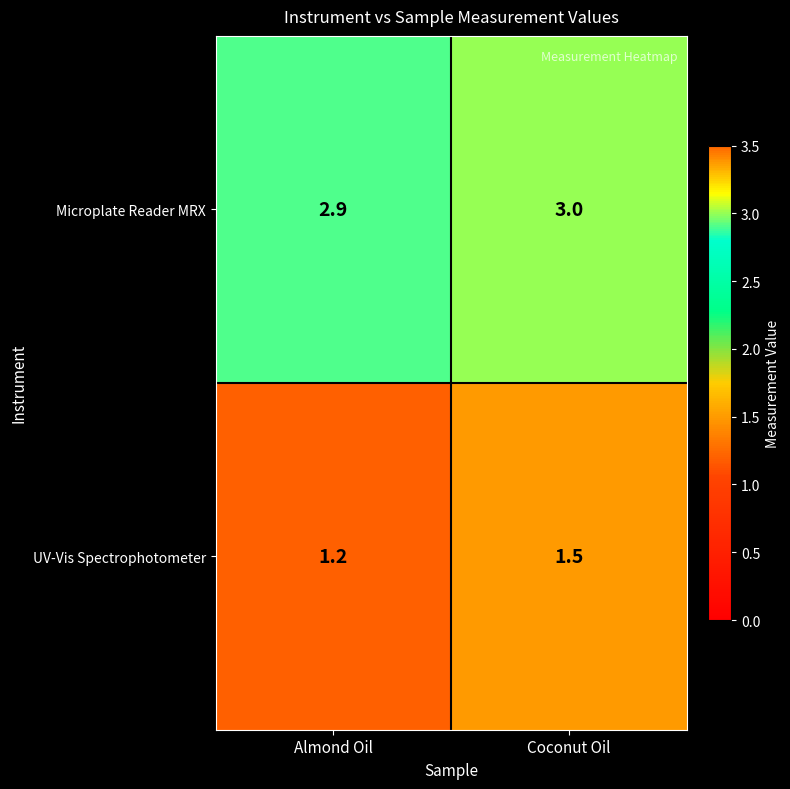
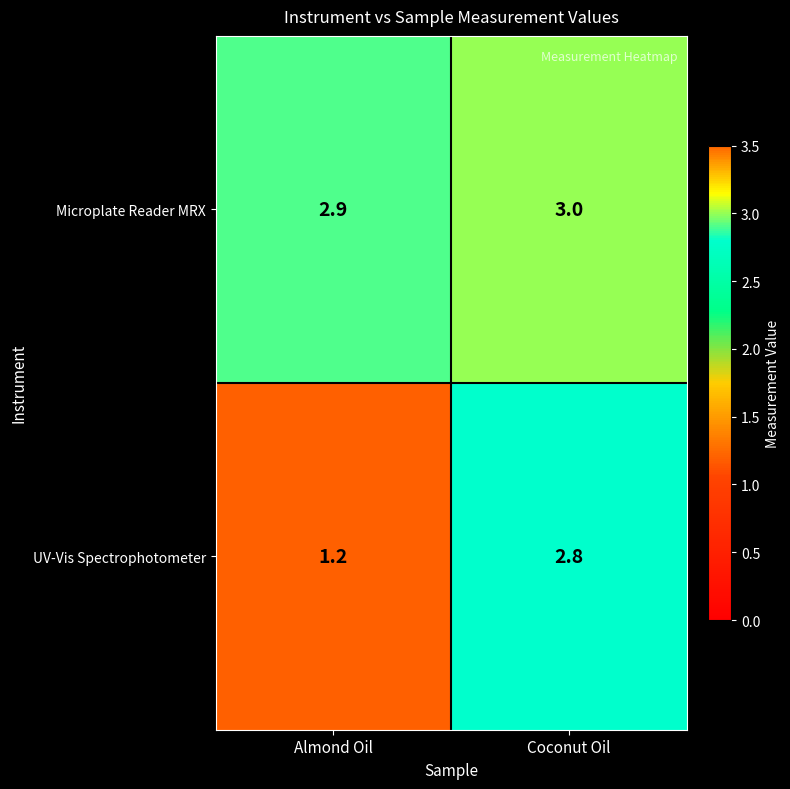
  {
    "Microplate Reader MRX": {
      "Almond Oil": 2.9
    },
    "UV-Vis Spectrophotometer": {
      "Almond Oil": 1.2,
-     "Coconut Oil": 1.5
+     "Coconut Oil": 2.8
    }
  }
